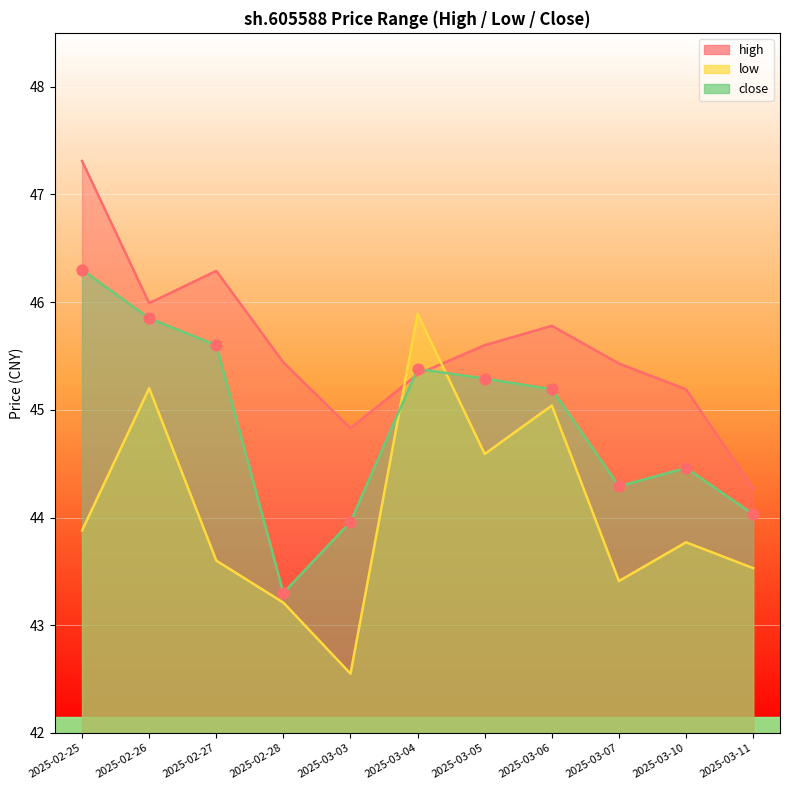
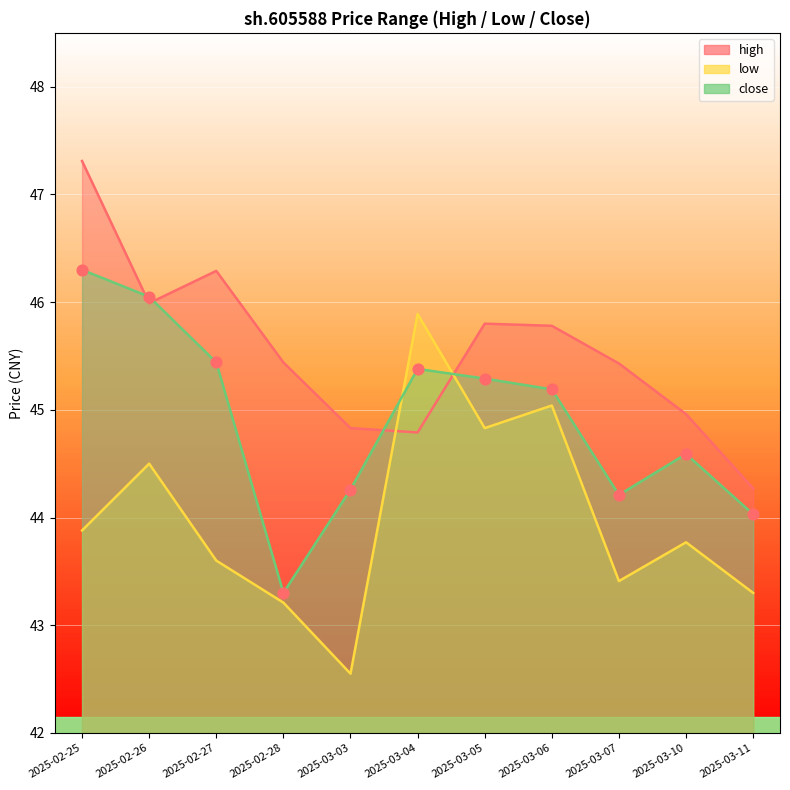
  {
    "high": {
      "2025-02-25": 47.31,
      "2025-02-26": 45.99,
      "2025-02-27": 46.29,
      "2025-02-28": 45.44,
      "2025-03-03": 44.83,
-     "2025-03-04": 45.33,
-     "2025-03-05": 45.6,
+     "2025-03-04": 44.79,
+     "2025-03-05": 45.8,
      "2025-03-06": 45.78,
      "2025-03-07": 45.43,
-     "2025-03-10": 45.19,
+     "2025-03-10": 44.96,
      "2025-03-11": 44.27
    },
    "low": {
      "2025-02-25": 43.88,
-     "2025-02-26": 45.2,
+     "2025-02-26": 44.5,
      "2025-02-27": 43.60,
      "2025-02-28": 43.21,
      "2025-03-03": 42.55,
      "2025-03-04": 45.89,
-     "2025-03-05": 44.59,
+     "2025-03-05": 44.83,
      "2025-03-06": 45.04,
      "2025-03-07": 43.41,
      "2025-03-10": 43.77,
-     "2025-03-11": 43.53
+     "2025-03-11": 43.30
    },
    "close": {
      "2025-02-25": 46.30,
-     "2025-02-26": 45.85,
-     "2025-02-27": 45.60,
+     "2025-02-26": 46.05,
+     "2025-02-27": 45.44,
      "2025-02-28": 43.30,
-     "2025-03-03": 43.96,
+     "2025-03-03": 44.26,
      "2025-03-04": 45.38,
      "2025-03-05": 45.29,
      "2025-03-06": 45.19,
-     "2025-03-07": 44.29,
-     "2025-03-10": 44.46,
+     "2025-03-07": 44.21,
+     "2025-03-10": 44.59,
      "2025-03-11": 44.03
    }
  }
